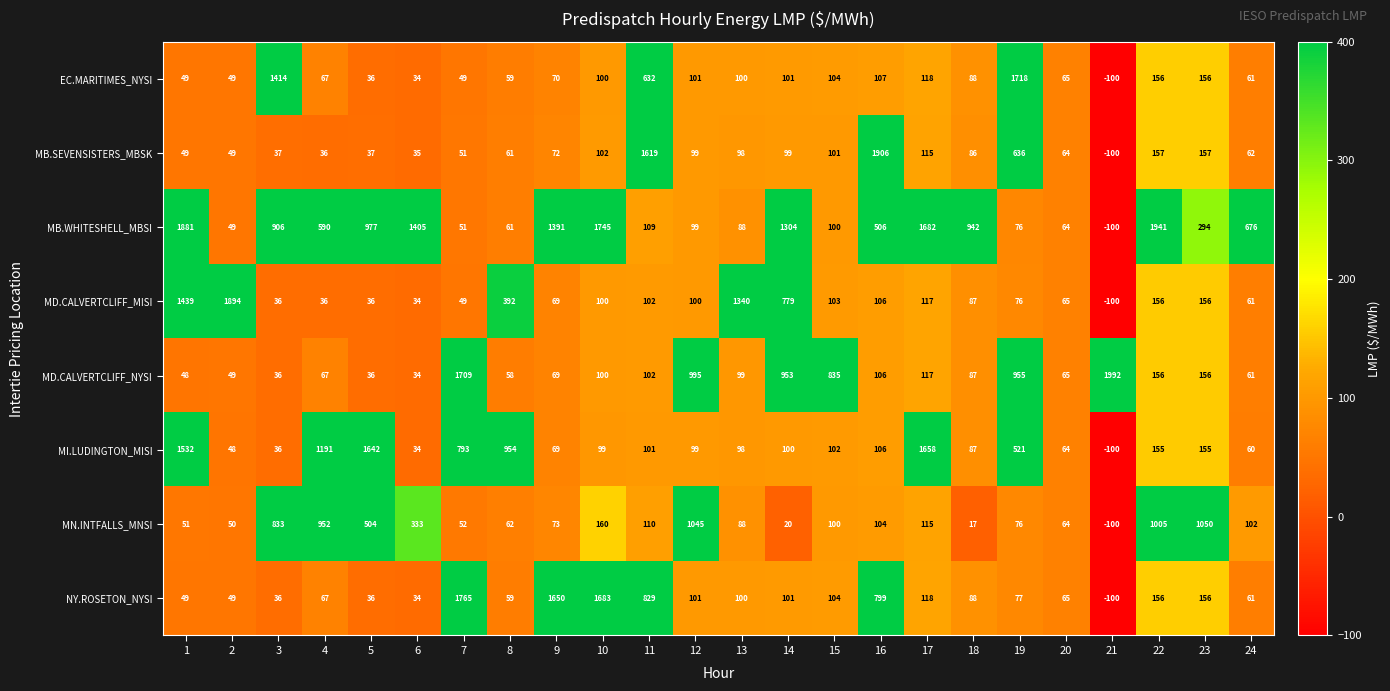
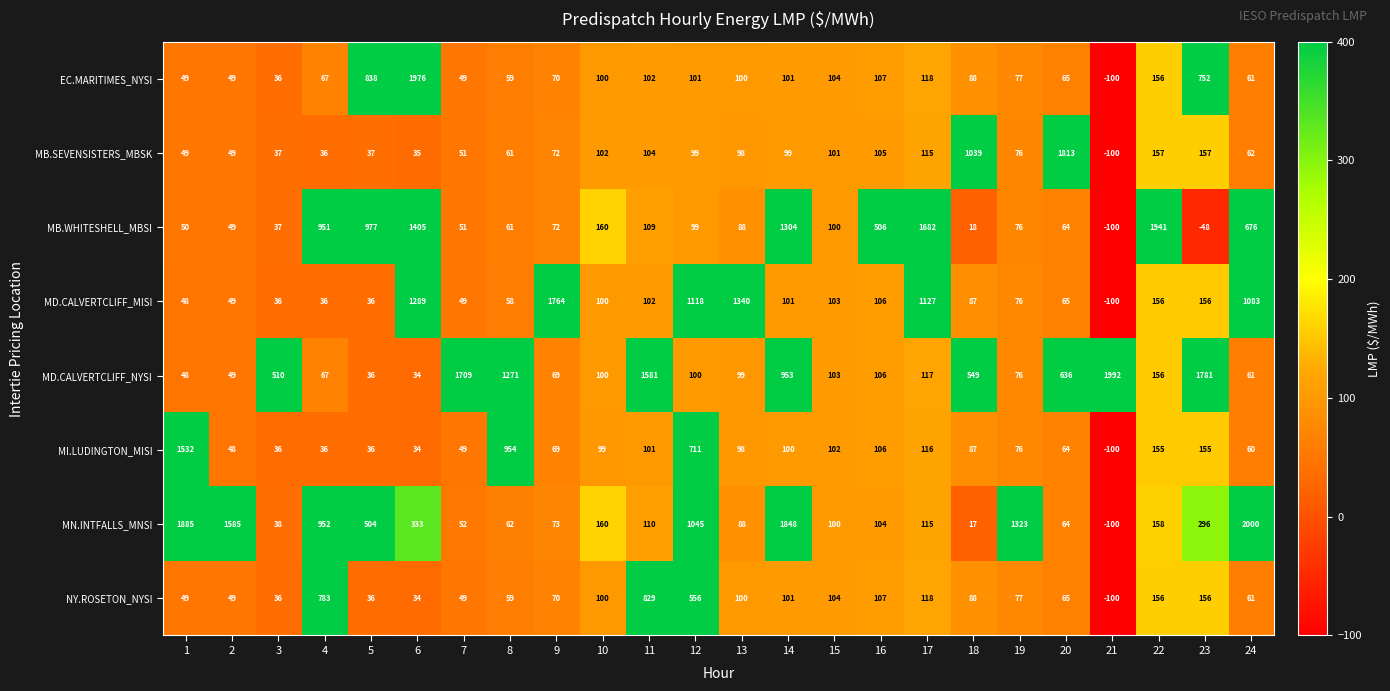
  {
    "EC.MARITIMES_NYSI": {
      "1": 49,
      "2": 49,
-     "3": 1414,
+     "3": 36,
      "4": 67,
-     "5": 36,
-     "6": 34,
+     "5": 838,
+     "6": 1976,
      "7": 49,
      "8": 59,
      "9": 70,
      "10": 100,
-     "11": 632,
+     "11": 102,
      "12": 101,
      "13": 100,
      "14": 101,
      "15": 104,
      "16": 107,
      "17": 118,
      "18": 88,
-     "19": 1718,
+     "19": 77,
      "20": 65,
      "21": -100,
      "22": 156,
-     "23": 156,
+     "23": 752,
      "24": 61
    },
    "MB.SEVENSISTERS_MBSK": {
      "1": 49,
      "2": 49,
      "3": 37,
      "4": 36,
      "5": 37,
      "6": 35,
      "7": 51,
      "8": 61,
      "9": 72,
      "10": 102,
-     "11": 1619,
+     "11": 104,
      "12": 99,
      "13": 98,
      "14": 99,
      "15": 101,
-     "16": 1906,
+     "16": 105,
      "17": 115,
-     "18": 86,
-     "19": 636,
-     "20": 64,
+     "18": 1039,
+     "19": 76,
+     "20": 1813,
      "21": -100,
      "22": 157,
      "23": 157,
      "24": 62
    },
    "MB.WHITESHELL_MBSI": {
-     "1": 1881,
+     "1": 50,
      "2": 49,
-     "3": 906,
-     "4": 590,
+     "3": 37,
+     "4": 951,
      "5": 977,
      "6": 1405,
      "7": 51,
      "8": 61,
-     "9": 1391,
-     "10": 1745,
+     "9": 72,
+     "10": 160,
      "11": 109,
      "12": 99,
      "13": 88,
      "14": 1304,
      "15": 100,
      "16": 506,
      "17": 1682,
-     "18": 942,
+     "18": 18,
      "19": 76,
      "20": 64,
      "21": -100,
      "22": 1941,
-     "23": 294,
+     "23": -48,
      "24": 676
    },
    "MD.CALVERTCLIFF_MISI": {
-     "1": 1439,
-     "2": 1894,
+     "1": 48,
+     "2": 49,
      "3": 36,
      "4": 36,
      "5": 36,
-     "6": 34,
+     "6": 1289,
      "7": 49,
-     "8": 392,
-     "9": 69,
+     "8": 58,
+     "9": 1764,
      "10": 100,
      "11": 102,
-     "12": 100,
+     "12": 1118,
      "13": 1340,
-     "14": 779,
+     "14": 101,
      "15": 103,
      "16": 106,
-     "17": 117,
+     "17": 1127,
      "18": 87,
      "19": 76,
      "20": 65,
      "21": -100,
      "22": 156,
      "23": 156,
-     "24": 61
+     "24": 1083
    },
    "MD.CALVERTCLIFF_NYSI": {
      "1": 48,
      "2": 49,
-     "3": 36,
+     "3": 510,
      "4": 67,
      "5": 36,
      "6": 34,
      "7": 1709,
-     "8": 58,
+     "8": 1271,
      "9": 69,
      "10": 100,
-     "11": 102,
-     "12": 995,
+     "11": 1581,
+     "12": 100,
      "13": 99,
      "14": 953,
-     "15": 835,
+     "15": 103,
      "16": 106,
      "17": 117,
-     "18": 87,
-     "19": 955,
-     "20": 65,
+     "18": 549,
+     "19": 76,
+     "20": 636,
      "21": 1992,
      "22": 156,
-     "23": 156,
+     "23": 1781,
      "24": 61
    },
    "MI.LUDINGTON_MISI": {
      "1": 1532,
      "2": 48,
      "3": 36,
-     "4": 1191,
-     "5": 1642,
+     "4": 36,
+     "5": 36,
      "6": 34,
-     "7": 793,
+     "7": 49,
      "8": 954,
      "9": 69,
      "10": 99,
      "11": 101,
-     "12": 99,
+     "12": 711,
      "13": 98,
      "14": 100,
      "15": 102,
      "16": 106,
-     "17": 1658,
+     "17": 116,
      "18": 87,
-     "19": 521,
+     "19": 76,
      "20": 64,
      "21": -100,
      "22": 155,
      "23": 155,
      "24": 60
    },
    "MN.INTFALLS_MNSI": {
-     "1": 51,
-     "2": 50,
-     "3": 833,
+     "1": 1885,
+     "2": 1585,
+     "3": 38,
      "4": 952,
      "5": 504,
      "6": 333,
      "7": 52,
      "8": 62,
      "9": 73,
      "10": 160,
      "11": 110,
      "12": 1045,
      "13": 88,
-     "14": 20,
+     "14": 1848,
      "15": 100,
      "16": 104,
      "17": 115,
      "18": 17,
-     "19": 76,
+     "19": 1323,
      "20": 64,
      "21": -100,
-     "22": 1005,
-     "23": 1050,
-     "24": 102
+     "22": 158,
+     "23": 296,
+     "24": 2000
    },
    "NY.ROSETON_NYSI": {
      "1": 49,
      "2": 49,
      "3": 36,
-     "4": 67,
+     "4": 783,
      "5": 36,
      "6": 34,
-     "7": 1765,
+     "7": 49,
      "8": 59,
-     "9": 1650,
-     "10": 1683,
+     "9": 70,
+     "10": 100,
      "11": 829,
-     "12": 101,
+     "12": 556,
      "13": 100,
      "14": 101,
      "15": 104,
-     "16": 799,
+     "16": 107,
      "17": 118,
      "18": 88,
      "19": 77,
      "20": 65,
      "21": -100,
      "22": 156,
      "23": 156,
      "24": 61
    }
  }
